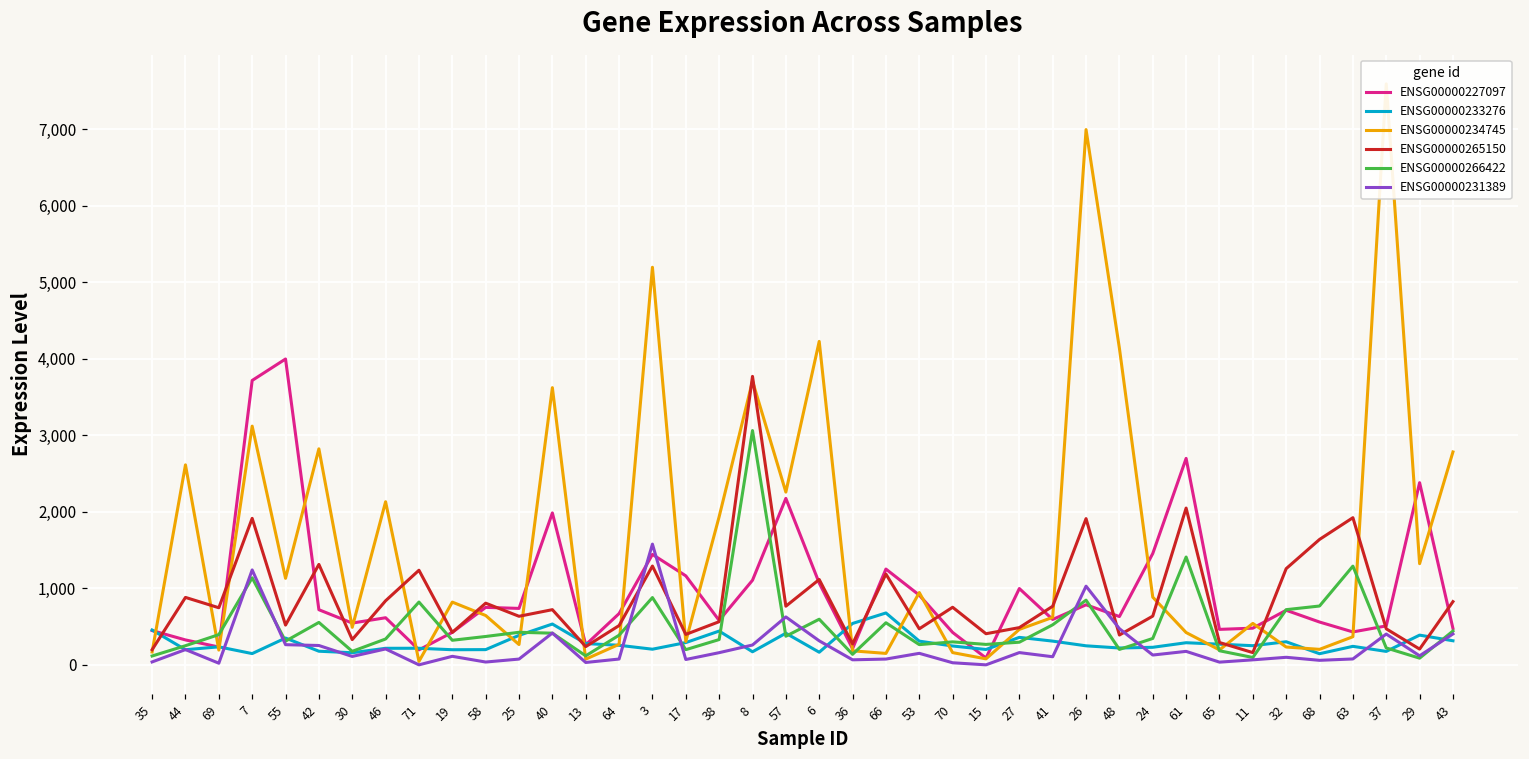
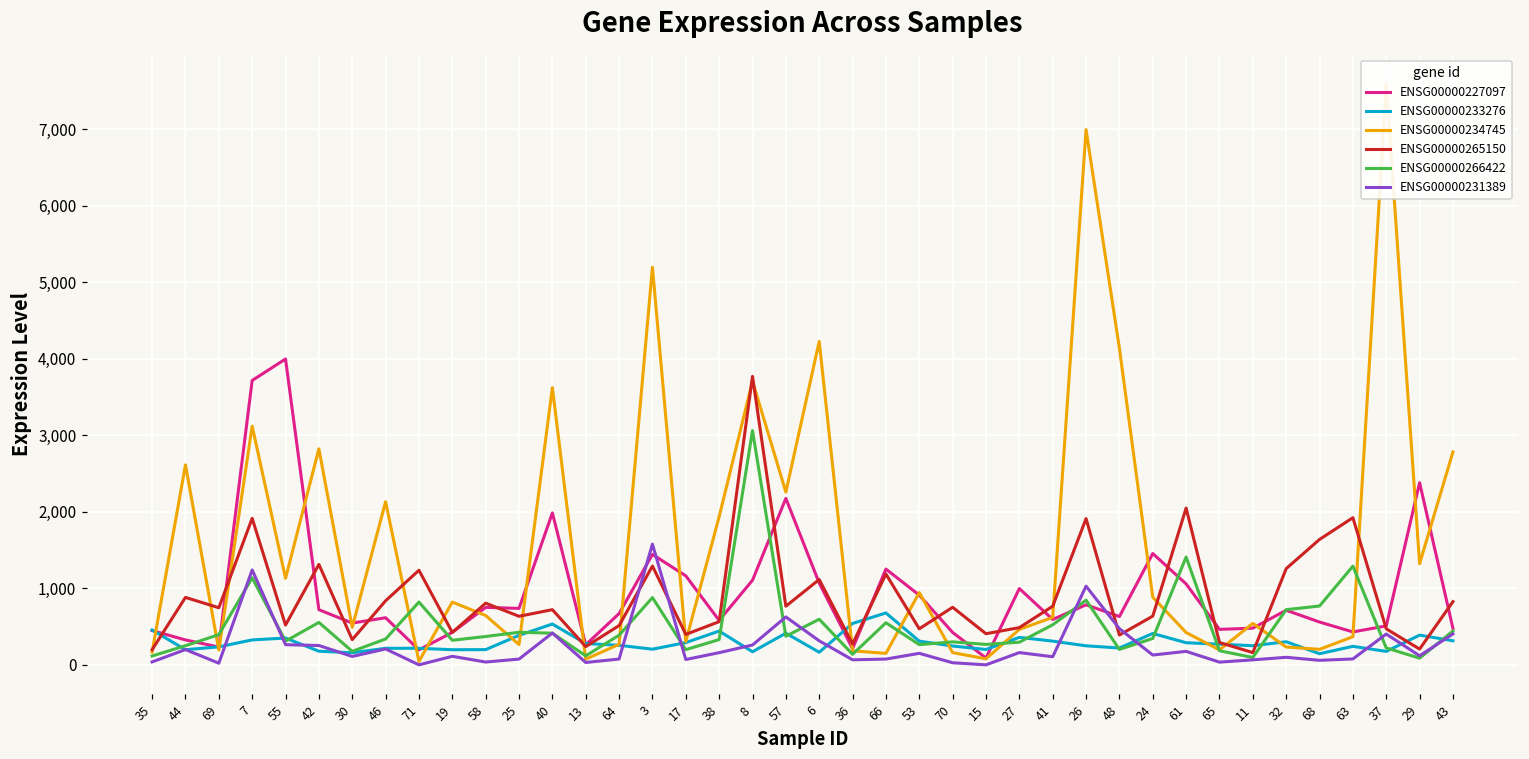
  {
    "ENSG00000227097": {
      "44": "300",
      "7": "3,700",
      "55": "4,000",
      "42": "700",
      "30": "500",
      "46": "600",
      "58": "800",
      "25": "700",
      "40": "2,000",
      "64": "700",
      "3": "1,400",
      "17": "1,200",
      "8": "1,100",
      "57": "2,200",
      "6": "1,100",
      "66": "1,300",
      "70": "400",
      "27": "1,000",
      "26": "800",
      "48": "600",
      "24": "1,500",
-     "61": "2,700",
+     "61": "1,100",
      "65": "500",
      "11": "500",
      "68": "600",
      "63": "400",
      "37": "500",
      "29": "2,400"
    },
    "ENSG00000233276": {
-     "7": "100",
+     "7": "300",
      "55": "400",
      "42": "200",
      "19": "200",
      "58": "200",
      "25": "400",
      "40": "500",
      "3": "200",
      "38": "400",
      "8": "200",
      "57": "400",
      "6": "200",
      "36": "500",
      "66": "700",
      "53": "300",
      "70": "200",
      "15": "200",
      "27": "400",
      "41": "300",
      "26": "200",
-     "24": "200",
+     "24": "400",
      "61": "300",
      "11": "300",
      "32": "300",
      "68": "100",
      "63": "200",
      "37": "200",
      "29": "400",
      "43": "300"
    },
    "ENSG00000234745": {
      "44": "2,600",
      "69": "200",
      "7": "3,100",
      "55": "1,100",
      "42": "2,800",
      "30": "500",
      "46": "2,100",
      "71": "0",
      "19": "800",
      "58": "600",
      "25": "300",
      "40": "3,600",
      "13": "100",
      "3": "5,200",
      "38": "1,900",
      "8": "3,700",
      "57": "2,300",
      "6": "4,200",
      "66": "100",
      "70": "200",
      "26": "7,000",
      "48": "4,100",
      "24": "900",
      "61": "400",
      "11": "500",
      "32": "200",
      "68": "200",
      "63": "400",
      "29": "1,300",
      "43": "2,800"
    },
    "ENSG00000265150": {
      "44": "900",
      "69": "700",
      "7": "1,900",
      "55": "500",
      "42": "1,300",
      "30": "300",
      "46": "800",
      "71": "1,200",
      "58": "800",
      "25": "600",
      "40": "700",
      "64": "500",
      "3": "1,300",
      "17": "400",
      "8": "3,800",
      "57": "800",
      "6": "1,100",
      "36": "300",
      "66": "1,200",
      "53": "500",
      "70": "800",
      "15": "400",
      "41": "800",
      "26": "1,900",
      "48": "400",
      "24": "600",
      "61": "2,000",
      "11": "200",
      "32": "1,300",
      "68": "1,600",
      "63": "1,900",
      "37": "500",
      "29": "200",
      "43": "800"
    },
    "ENSG00000266422": {
      "35": "100",
      "44": "300",
      "69": "400",
      "7": "1,100",
      "55": "300",
      "42": "600",
      "46": "300",
      "71": "800",
      "19": "300",
      "58": "400",
      "25": "400",
      "13": "100",
      "64": "400",
      "3": "900",
      "17": "200",
      "38": "300",
      "8": "3,100",
      "57": "400",
      "6": "600",
      "36": "100",
      "66": "600",
      "53": "300",
      "70": "300",
      "15": "300",
      "27": "300",
      "41": "500",
      "26": "800",
      "24": "300",
      "61": "1,400",
      "68": "800",
      "63": "1,300",
      "37": "200"
    },
    "ENSG00000231389": {
      "35": "0",
      "69": "0",
      "7": "1,200",
      "55": "300",
      "42": "300",
      "30": "100",
      "71": "0",
      "19": "100",
      "58": "0",
      "25": "100",
      "13": "0",
      "64": "100",
      "3": "1,600",
      "17": "100",
      "38": "200",
      "8": "300",
      "57": "600",
      "6": "300",
      "36": "100",
      "66": "100",
      "53": "200",
      "70": "0",
      "15": "0",
      "27": "200",
      "41": "100",
      "26": "1,000",
      "48": "500",
      "24": "100",
      "61": "200",
      "65": "0",
      "32": "100",
      "68": "100",
      "63": "100",
      "37": "400",
      "43": "400"
    }
  }
